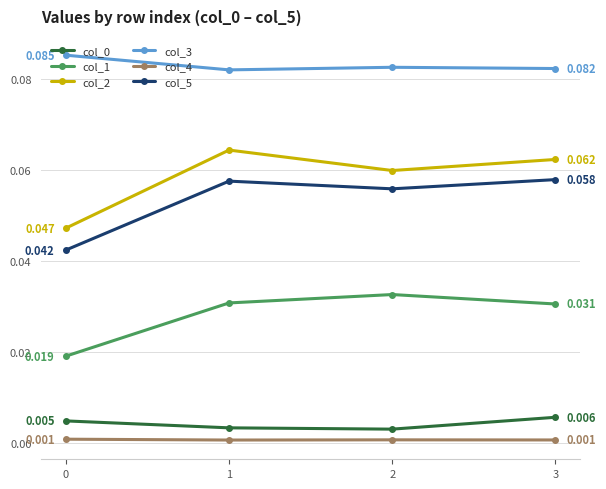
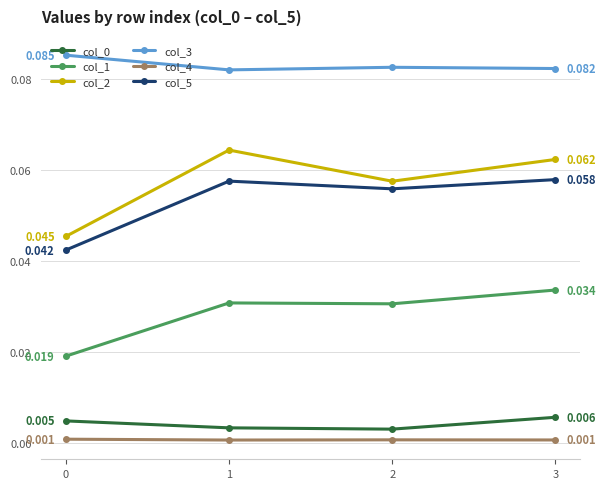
  {
    "col_0": {
      "0": 0.005,
      "3": 0.006
    },
    "col_1": {
      "0": 0.019,
-     "2": 0.033,
-     "3": 0.031
+     "2": 0.031,
+     "3": 0.034
    },
    "col_2": {
-     "0": 0.047,
-     "2": 0.060,
+     "0": 0.045,
+     "2": 0.058,
      "3": 0.062
    },
    "col_3": {
      "0": 0.085,
      "3": 0.082
    },
    "col_4": {
      "0": 0.001,
      "3": 0.001
    },
    "col_5": {
      "0": 0.042,
      "3": 0.058
    }
  }
